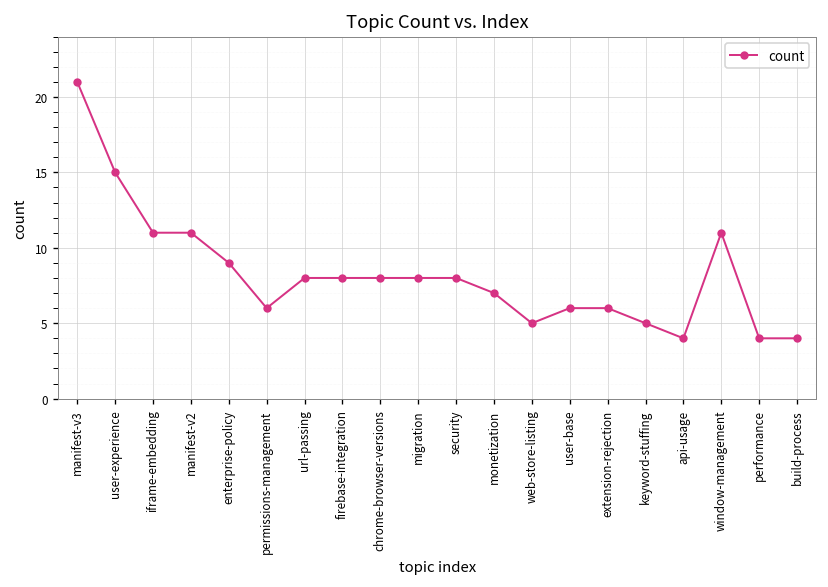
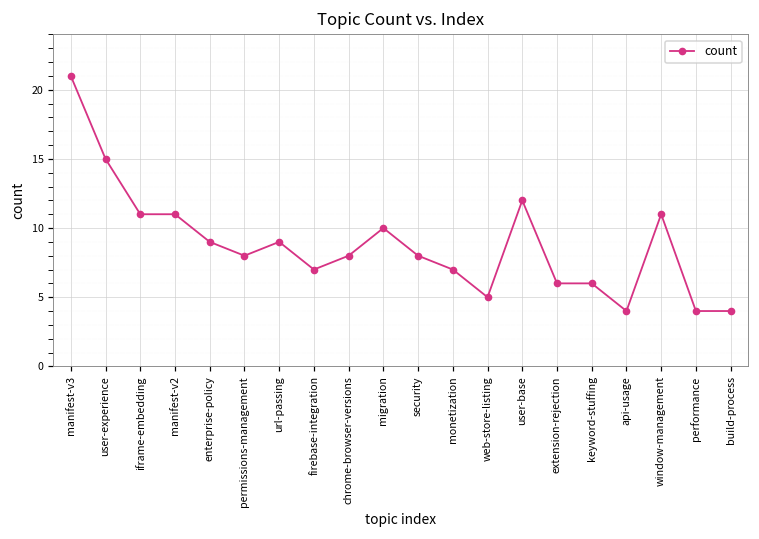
  {
    "manifest-v3": 21,
    "user-experience": 15,
    "iframe-embedding": 11,
    "manifest-v2": 11,
    "enterprise-policy": 9,
-   "permissions-management": 6,
-   "url-passing": 8,
-   "firebase-integration": 8,
+   "permissions-management": 8,
+   "url-passing": 9,
+   "firebase-integration": 7,
    "chrome-browser-versions": 8,
-   "migration": 8,
+   "migration": 10,
    "security": 8,
    "monetization": 7,
    "web-store-listing": 5,
-   "user-base": 6,
+   "user-base": 12,
    "extension-rejection": 6,
-   "keyword-stuffing": 5,
+   "keyword-stuffing": 6,
    "api-usage": 4,
    "window-management": 11,
    "performance": 4,
    "build-process": 4
  }
